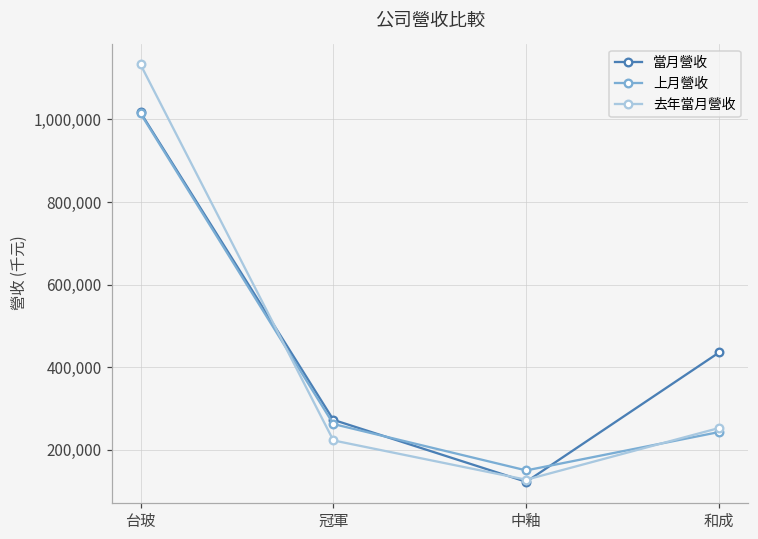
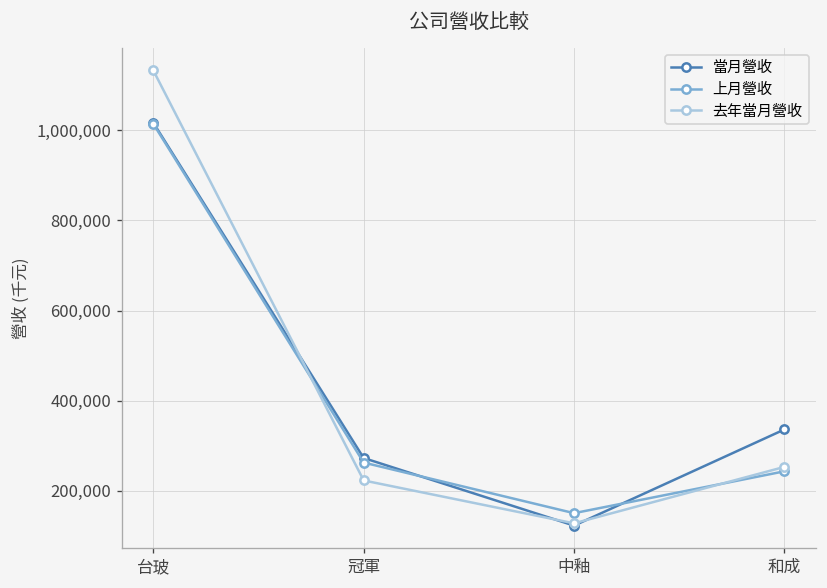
  {
    "當月營收": {
      "冠軍": "270,000",
-     "和成": "440,000"
+     "和成": "340,000"
    }
  }
